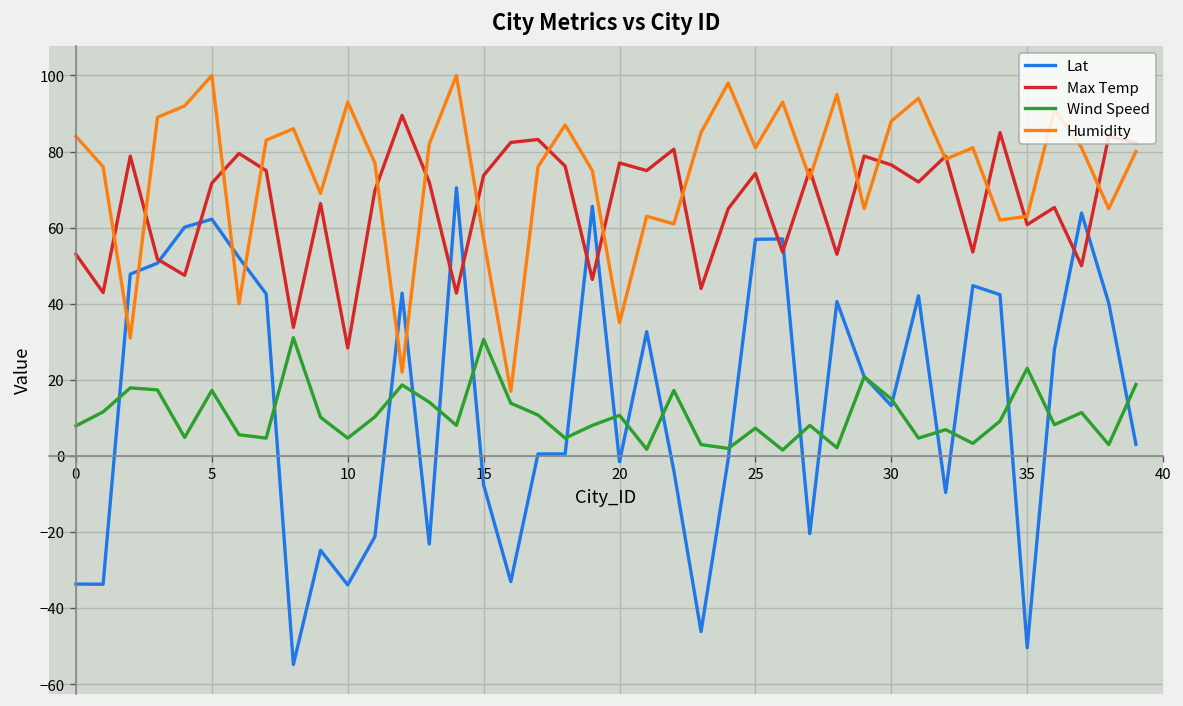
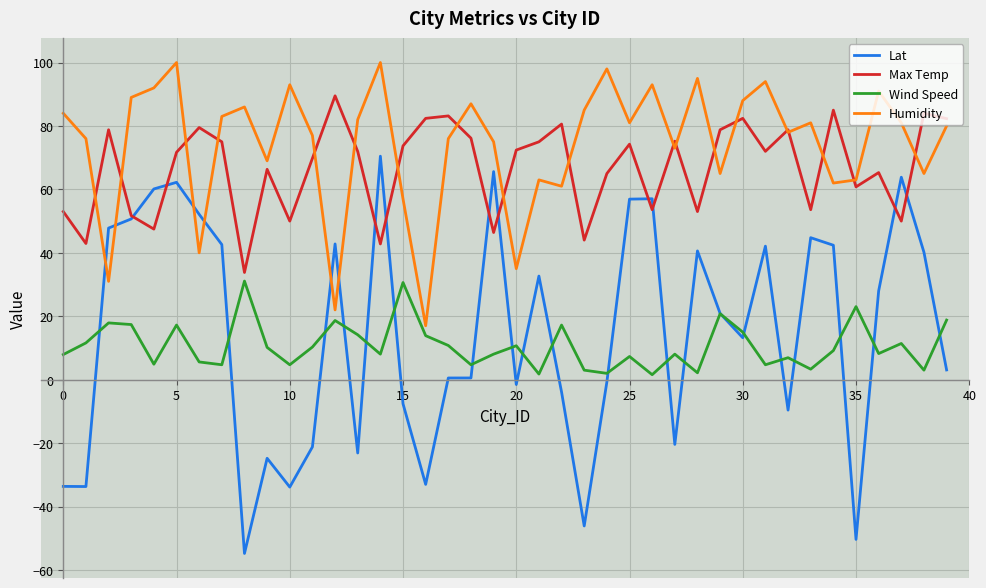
  {
    "Lat": {
      "0": -34,
      "5": 62,
      "10": -34,
      "15": -8,
      "20": -2,
      "25": 57,
      "30": 13,
      "35": -50
    },
    "Max Temp": {
      "0": 53,
      "5": 72,
-     "10": 28,
+     "10": 50,
      "15": 74,
-     "20": 77,
+     "20": 72,
      "25": 74,
-     "30": 77,
+     "30": 82,
      "35": 61
    },
    "Wind Speed": {
      "0": 8,
      "5": 17,
      "10": 5,
      "15": 31,
      "20": 11,
      "25": 7,
      "30": 15,
      "35": 23
    },
    "Humidity": {
      "0": 84,
      "5": 100,
      "10": 93,
      "15": 57,
      "20": 35,
      "25": 81,
      "30": 88,
      "35": 63
    }
  }
